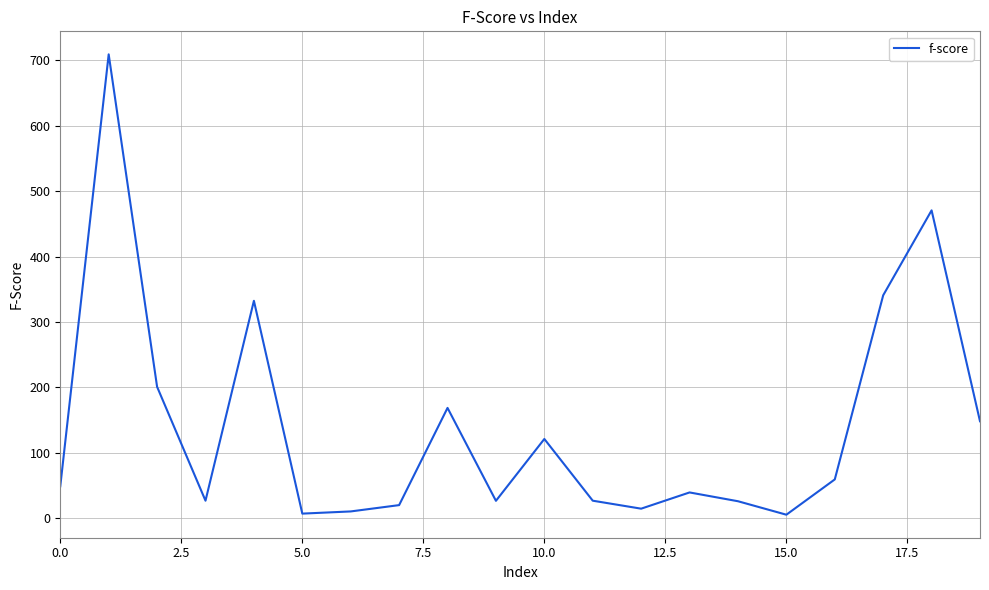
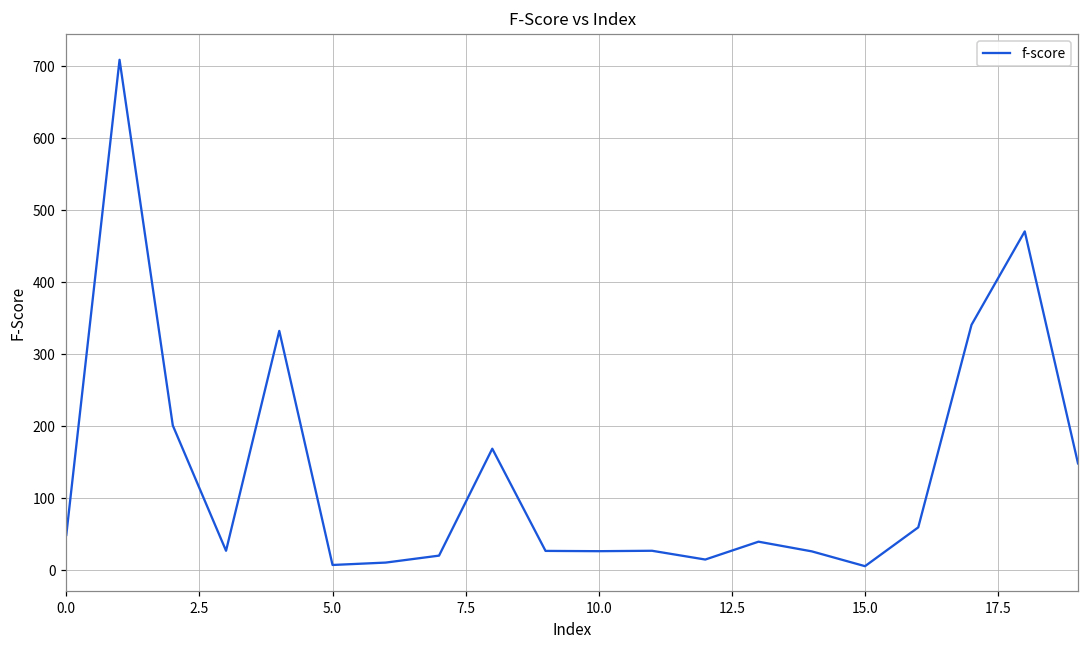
  {
    "0.0": 50,
    "5.0": 10,
-   "10.0": 120,
+   "10.0": 30,
    "15.0": 10
  }
